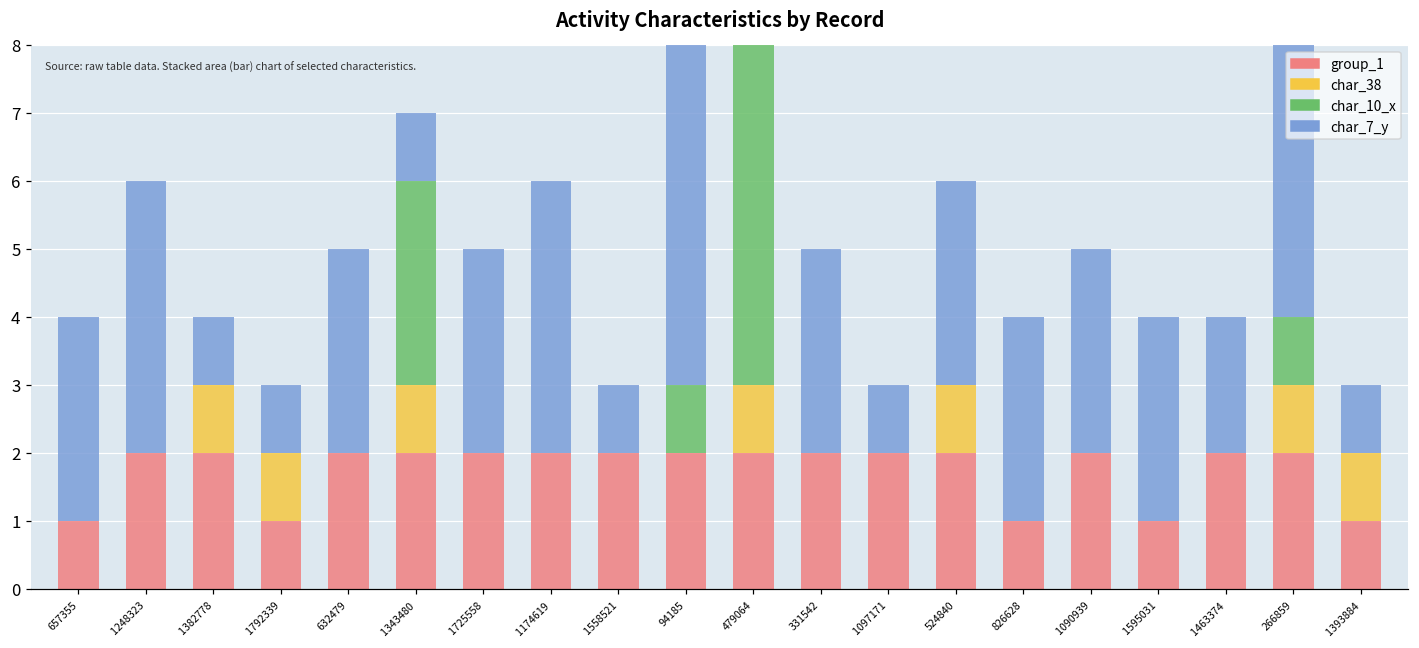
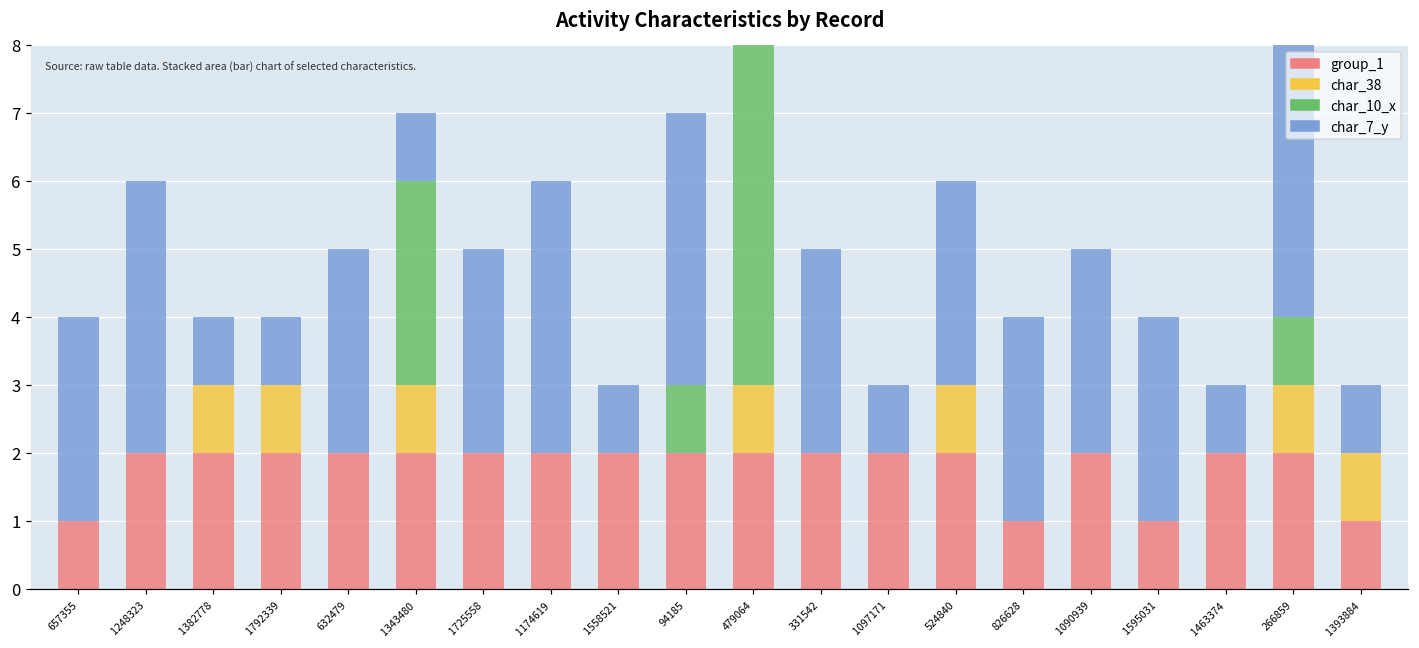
  {
    "group_1": {
      "657355": 1,
      "1248323": 2,
      "1382778": 2,
-     "1792339": 1,
+     "1792339": 2,
      "632479": 2,
      "1343480": 2,
      "1725558": 2,
      "1174619": 2,
      "1558521": 2,
      "94185": 2,
      "479064": 2,
      "331542": 2,
      "1097171": 2,
      "524840": 2,
      "826628": 1,
      "1090939": 2,
      "1595031": 1,
      "1463374": 2,
      "266859": 2,
      "1393884": 1
    },
    "char_10_x": {
      "657355": 0,
      "1248323": 0,
      "1382778": 0,
      "1792339": 0,
      "632479": 0,
      "1343480": 3,
      "1725558": 0,
      "1174619": 0,
      "1558521": 0,
      "94185": 1,
      "331542": 0,
      "1097171": 0,
      "524840": 0,
      "826628": 0,
      "1090939": 0,
      "1595031": 0,
      "1463374": 0,
      "266859": 1,
      "1393884": 0
    },
    "char_7_y": {
      "657355": 3,
      "1248323": 4,
      "1382778": 1,
      "1792339": 1,
      "632479": 3,
      "1343480": 1,
      "1725558": 3,
      "1174619": 4,
      "1558521": 1,
-     "94185": 5,
+     "94185": 4,
      "331542": 3,
      "1097171": 1,
      "524840": 3,
      "826628": 3,
      "1090939": 3,
      "1595031": 3,
-     "1463374": 2,
+     "1463374": 1,
      "266859": 4,
      "1393884": 1
    }
  }
